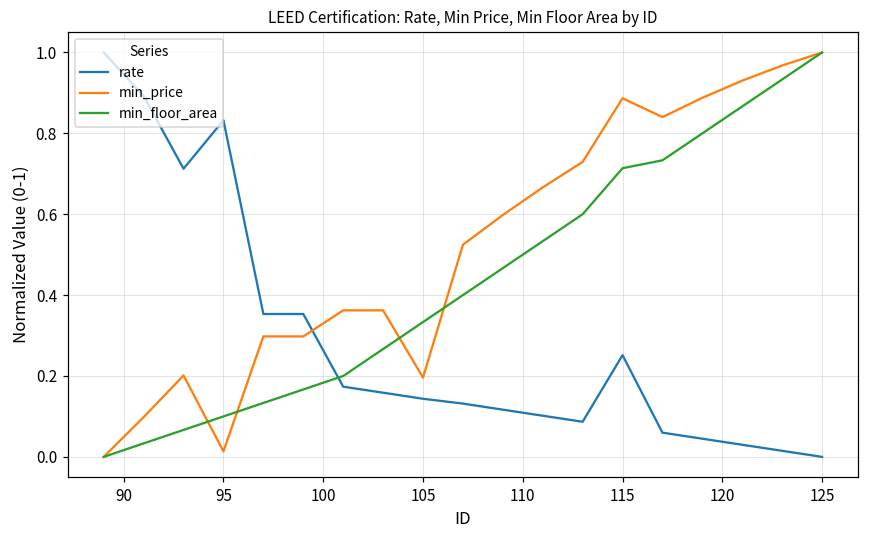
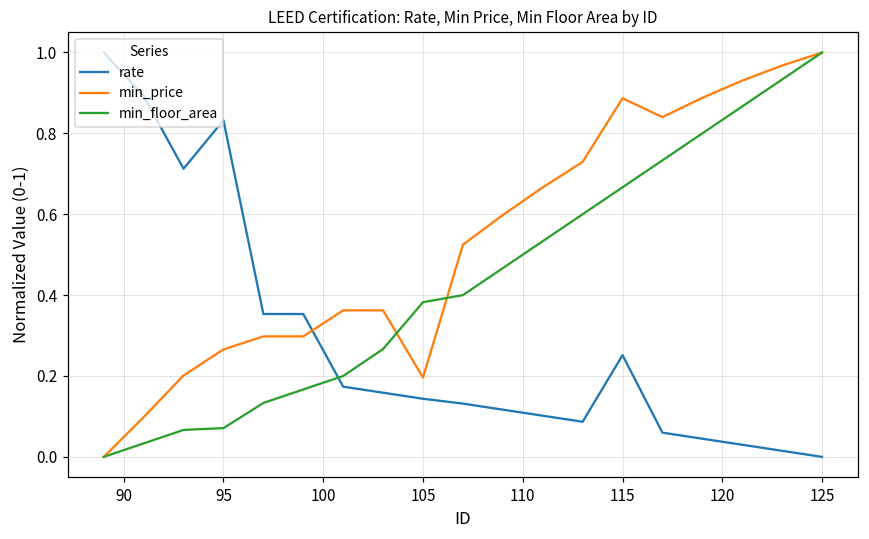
  {
    "rate": {
      "95": 0.83,
      "105": 0.14,
      "115": 0.25,
      "125": 0.00
    },
    "min_price": {
-     "95": 0.01,
+     "95": 0.27,
      "105": 0.20,
      "115": 0.89
    },
    "min_floor_area": {
-     "95": 0.10,
-     "105": 0.33,
-     "115": 0.71
+     "95": 0.07,
+     "105": 0.38,
+     "115": 0.67
    }
  }
